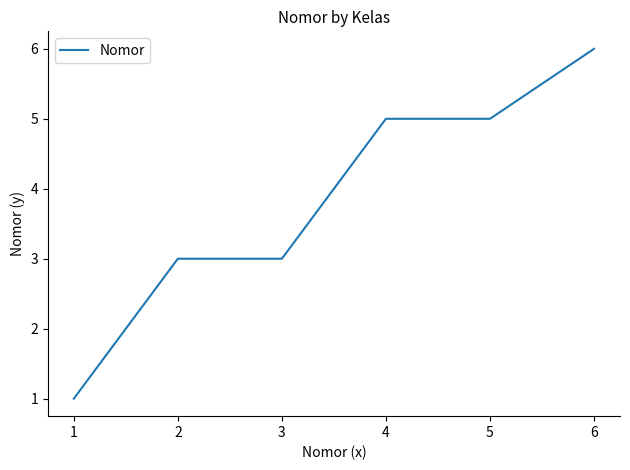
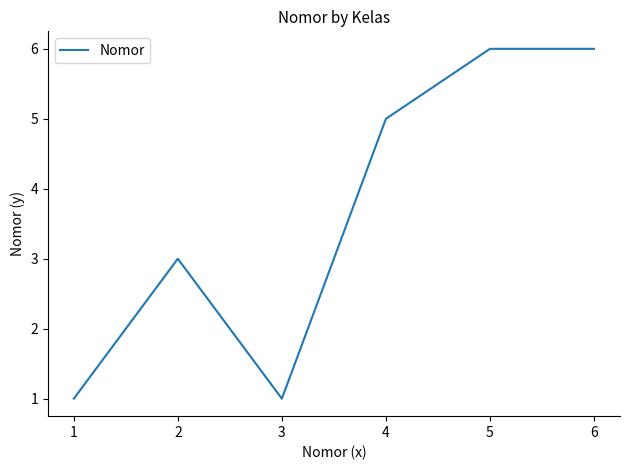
  {
    "1": 1,
    "2": 3,
-   "3": 3,
+   "3": 1,
    "4": 5,
-   "5": 5,
+   "5": 6,
    "6": 6
  }
